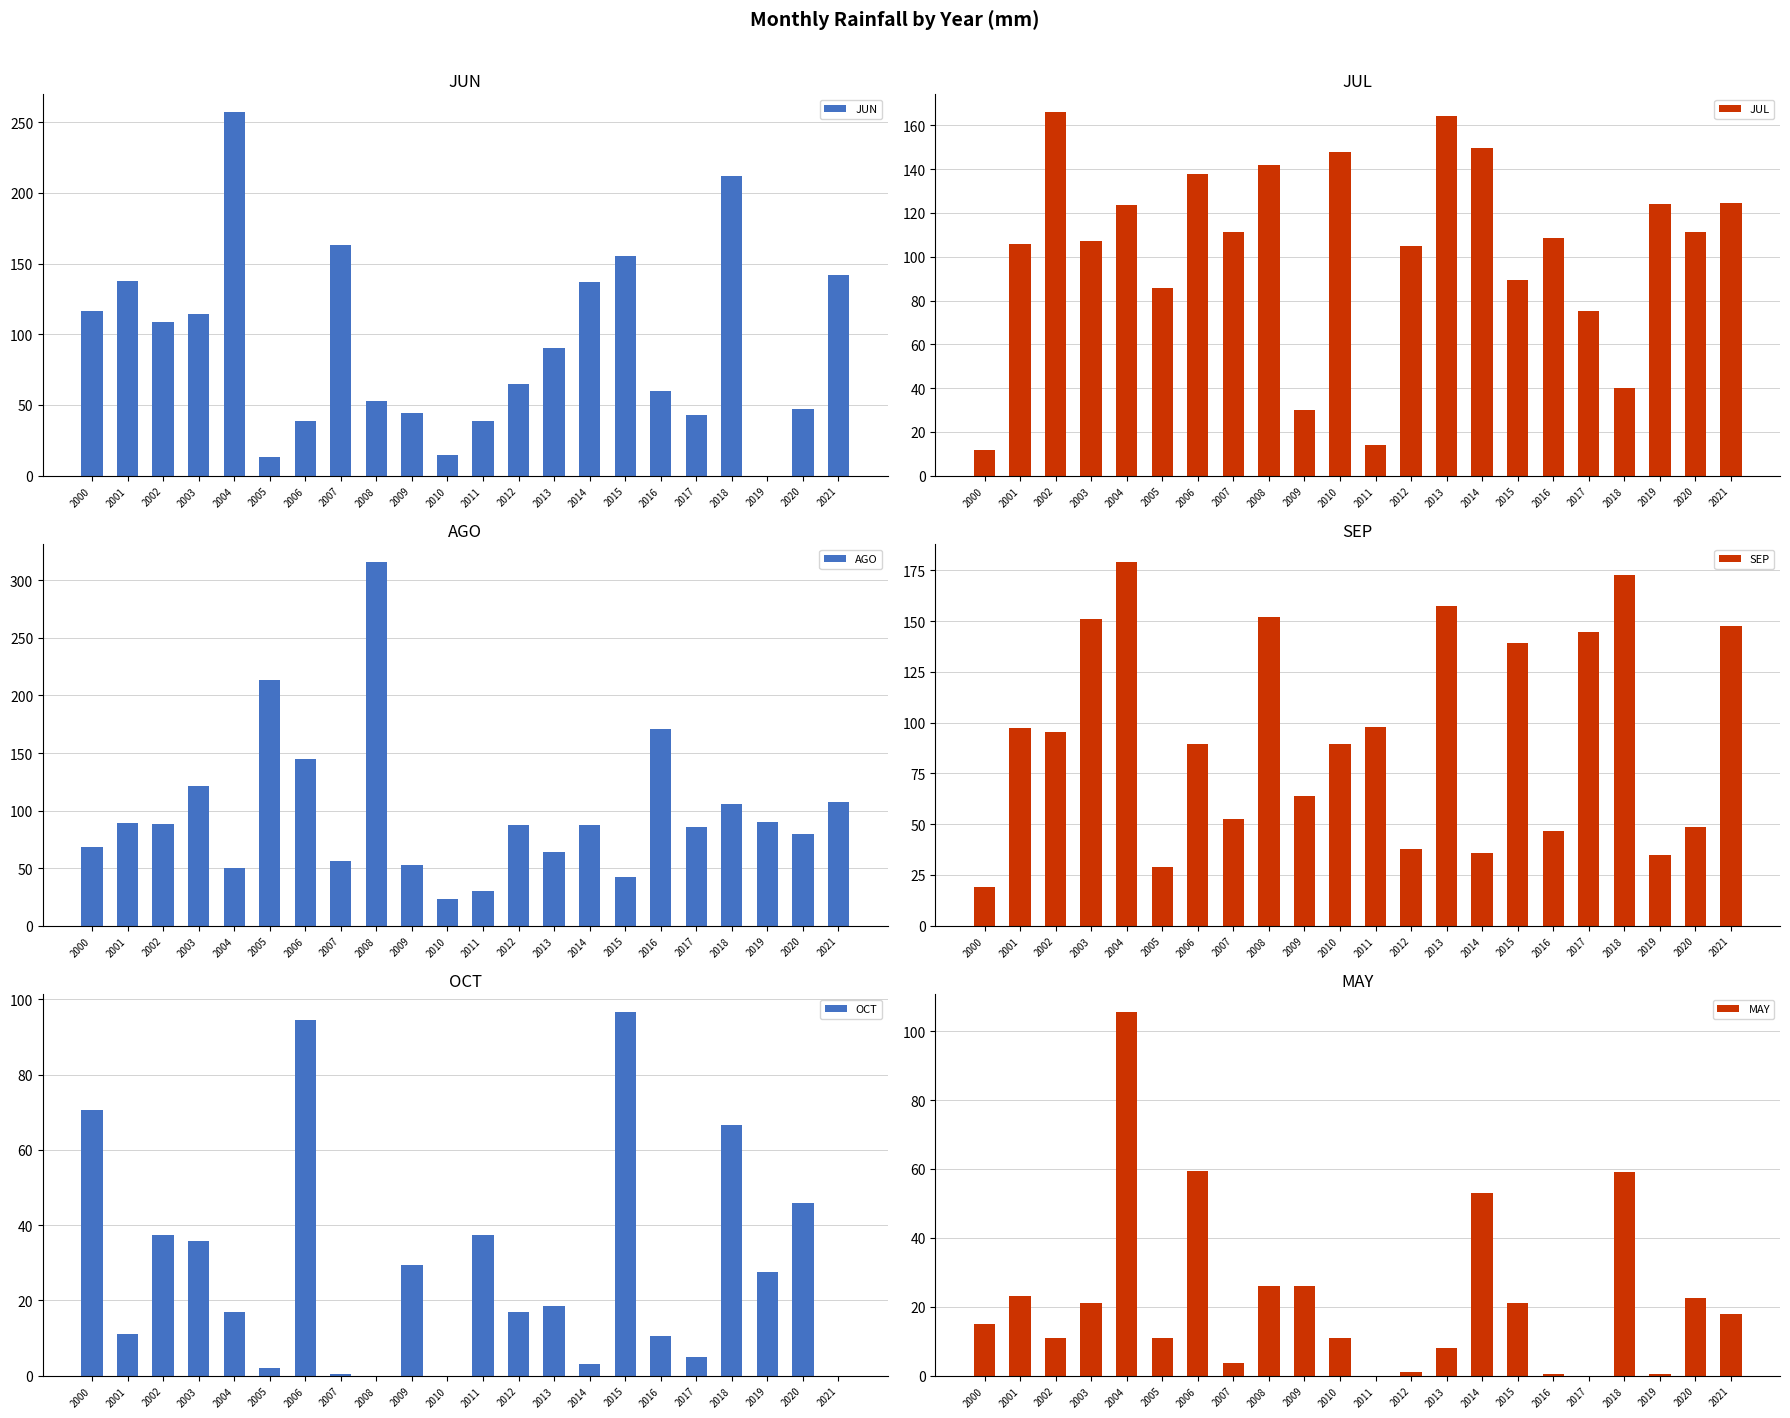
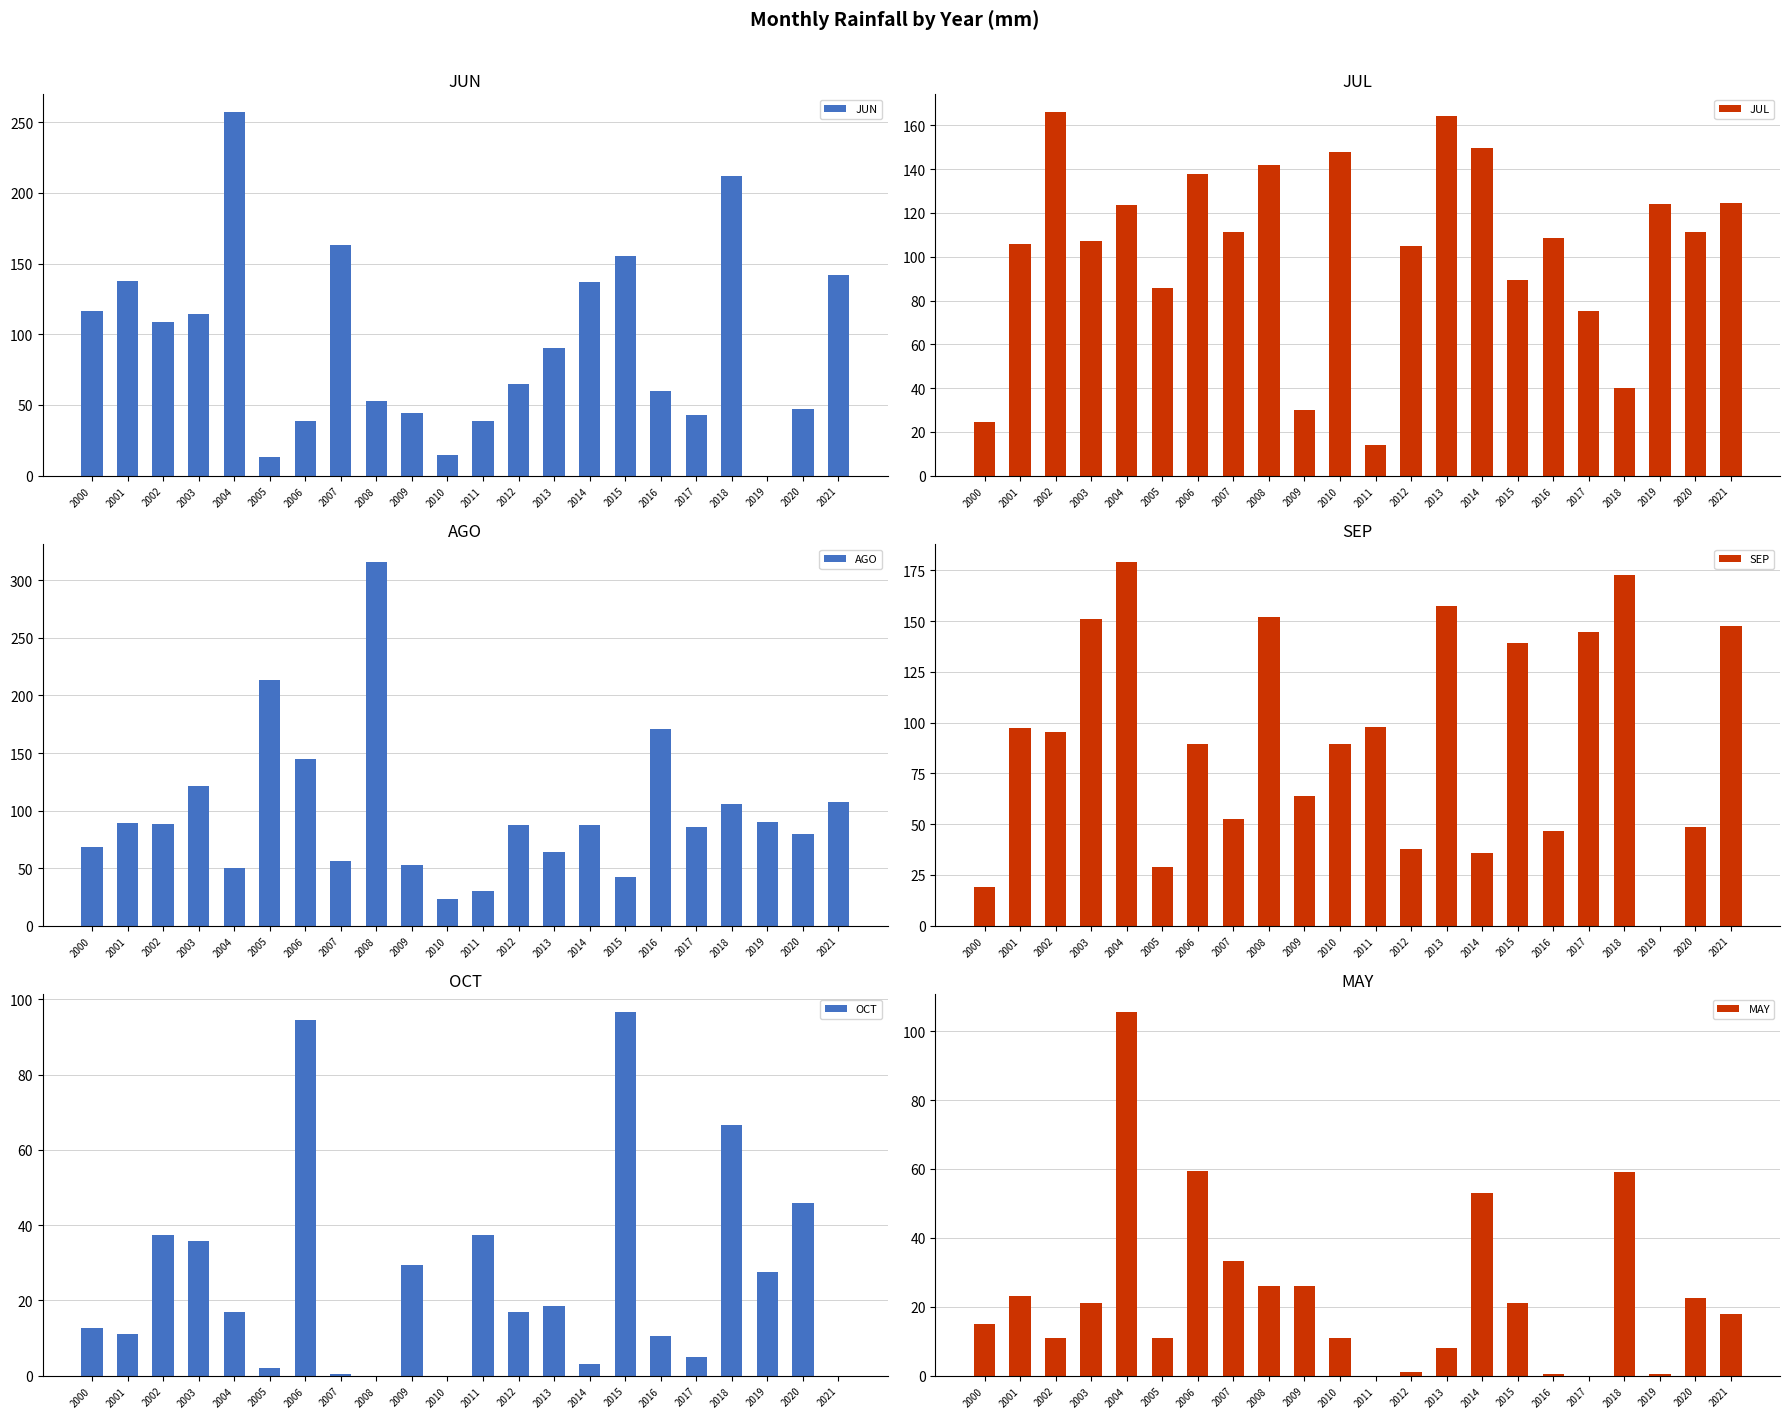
  {
    "JUN": {
      "2000": 116,
      "2001": 138,
      "2002": 109,
      "2003": 114,
      "2004": 257,
      "2005": 13,
      "2006": 39,
      "2007": 163,
      "2008": 53,
      "2009": 44,
      "2010": 15,
      "2011": 39,
      "2012": 65,
      "2013": 90,
      "2014": 137,
      "2015": 155,
      "2016": 60,
      "2017": 43,
      "2018": 212,
      "2019": 0,
      "2020": 47,
      "2021": 142
    },
    "JUL": {
-     "2000": 12,
+     "2000": 25,
      "2001": 106,
      "2002": 166,
      "2003": 107,
      "2004": 124,
      "2005": 86,
      "2006": 138,
      "2007": 111,
      "2008": 142,
      "2009": 30,
      "2010": 148,
      "2011": 14,
      "2012": 105,
      "2013": 164,
      "2014": 150,
      "2015": 90,
      "2016": 109,
      "2017": 75,
      "2018": 40,
      "2019": 124,
      "2020": 112,
      "2021": 125
    },
    "AGO": {
      "2000": 68,
      "2001": 90,
      "2002": 88,
      "2003": 121,
      "2004": 50,
      "2005": 214,
      "2006": 145,
      "2007": 56,
      "2008": 316,
      "2009": 53,
      "2010": 23,
      "2011": 30,
      "2012": 87,
      "2013": 64,
      "2014": 88,
      "2015": 42,
      "2016": 171,
      "2017": 86,
      "2018": 106,
      "2019": 91,
      "2020": 80,
      "2021": 108
    },
    "SEP": {
      "2000": 19,
      "2001": 98,
      "2002": 96,
      "2003": 151,
      "2004": 179,
      "2005": 29,
      "2006": 90,
      "2007": 52,
      "2008": 152,
      "2009": 64,
      "2010": 90,
      "2011": 98,
      "2012": 38,
      "2013": 158,
      "2014": 36,
      "2015": 139,
      "2016": 47,
      "2017": 145,
      "2018": 173,
-     "2019": 35,
+     "2019": 0,
      "2020": 49,
      "2021": 148
    },
    "OCT": {
-     "2000": 71,
+     "2000": 13,
      "2001": 11,
      "2002": 38,
      "2003": 36,
      "2004": 17,
      "2005": 2,
      "2006": 95,
      "2008": 0,
      "2009": 30,
      "2010": 0,
      "2011": 38,
      "2012": 17,
      "2013": 19,
      "2014": 3,
      "2015": 97,
      "2016": 11,
      "2017": 5,
      "2018": 67,
      "2019": 28,
      "2020": 46,
      "2021": 0
    },
    "MAY": {
      "2000": 15,
      "2001": 23,
      "2002": 11,
      "2003": 21,
      "2004": 105,
      "2005": 11,
      "2006": 59,
-     "2007": 4,
+     "2007": 33,
      "2008": 26,
      "2009": 26,
      "2010": 11,
      "2011": 0,
      "2012": 1,
      "2013": 8,
      "2014": 53,
      "2015": 21,
      "2017": 0,
      "2018": 59,
      "2020": 23,
      "2021": 18
    }
  }
